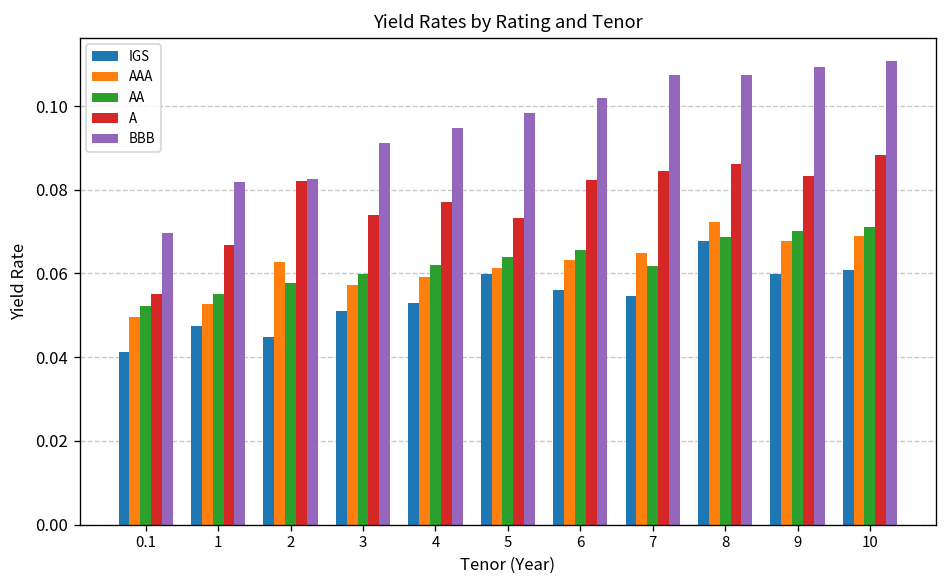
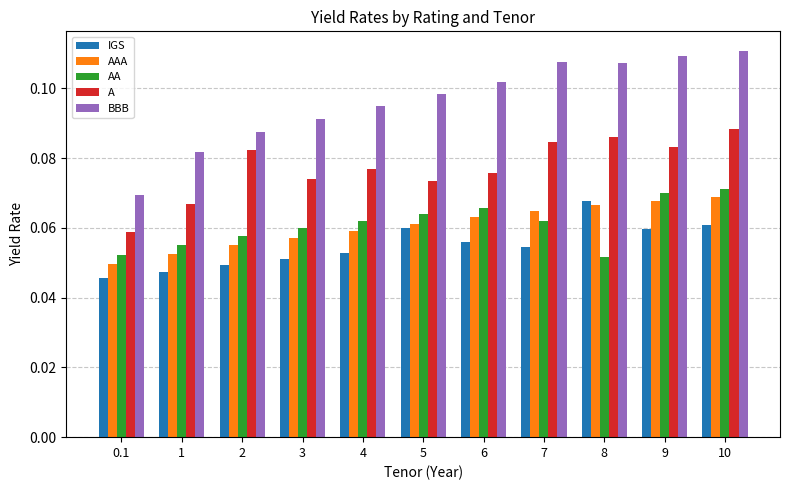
  {
    "IGS": {
-     "0.1": 0.041,
+     "0.1": 0.046,
      "1": 0.047,
-     "2": 0.045,
+     "2": 0.049,
      "3": 0.051,
      "4": 0.053,
      "5": 0.060,
      "6": 0.056,
      "7": 0.055,
      "8": 0.068,
      "9": 0.060,
      "10": 0.061
    },
    "AAA": {
      "0.1": 0.050,
      "1": 0.053,
-     "2": 0.063,
+     "2": 0.055,
      "3": 0.057,
      "4": 0.059,
      "5": 0.061,
      "6": 0.063,
      "7": 0.065,
-     "8": 0.072,
+     "8": 0.066,
      "9": 0.068,
      "10": 0.069
    },
    "AA": {
      "0.1": 0.052,
      "1": 0.055,
      "2": 0.058,
      "3": 0.060,
      "4": 0.062,
      "5": 0.064,
      "6": 0.066,
      "7": 0.062,
-     "8": 0.069,
+     "8": 0.052,
      "9": 0.070,
      "10": 0.071
    },
    "A": {
-     "0.1": 0.055,
+     "0.1": 0.059,
      "1": 0.067,
      "2": 0.082,
      "3": 0.074,
      "4": 0.077,
      "5": 0.073,
-     "6": 0.082,
+     "6": 0.076,
      "7": 0.084,
      "8": 0.086,
      "9": 0.083,
      "10": 0.088
    },
    "BBB": {
      "0.1": 0.070,
      "1": 0.082,
-     "2": 0.083,
+     "2": 0.088,
      "3": 0.091,
      "4": 0.095,
      "5": 0.098,
      "6": 0.102,
      "7": 0.107,
      "8": 0.107,
      "9": 0.109,
      "10": 0.111
    }
  }
